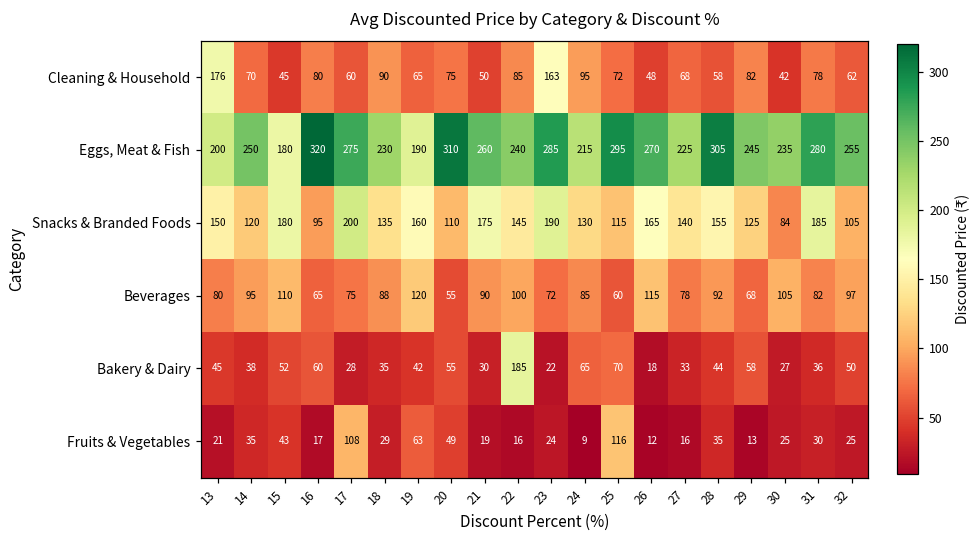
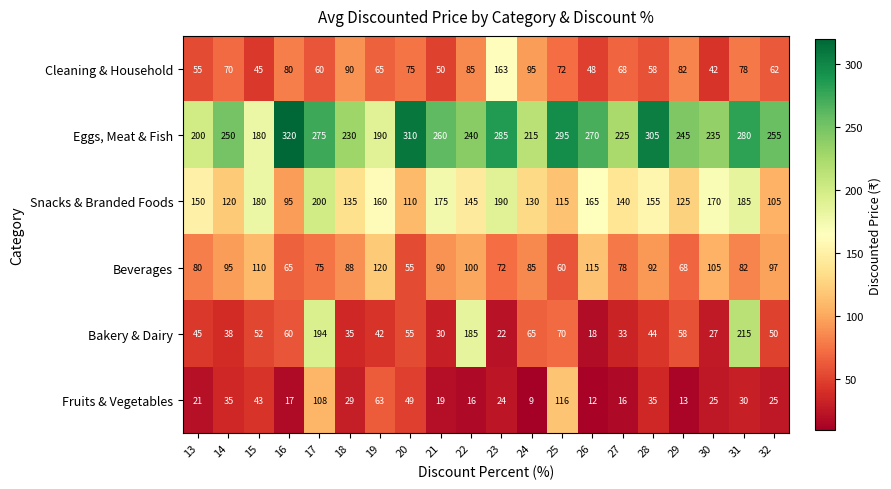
  {
    "Cleaning & Household": {
-     "13": 176,
+     "13": 55,
      "14": 70,
      "15": 45,
      "16": 80,
      "17": 60,
      "18": 90,
      "19": 65,
      "20": 75,
      "21": 50,
      "22": 85,
      "23": 163,
      "24": 95,
      "25": 72,
      "26": 48,
      "27": 68,
      "28": 58,
      "29": 82,
      "30": 42,
      "31": 78,
      "32": 62
    },
    "Eggs, Meat & Fish": {
      "13": 200,
      "14": 250,
      "15": 180,
      "16": 320,
      "17": 275,
      "18": 230,
      "19": 190,
      "20": 310,
      "21": 260,
      "22": 240,
      "23": 285,
      "24": 215,
      "25": 295,
      "26": 270,
      "27": 225,
      "28": 305,
      "29": 245,
      "30": 235,
      "31": 280,
      "32": 255
    },
    "Snacks & Branded Foods": {
      "13": 150,
      "14": 120,
      "15": 180,
      "16": 95,
      "17": 200,
      "18": 135,
      "19": 160,
      "20": 110,
      "21": 175,
      "22": 145,
      "23": 190,
      "24": 130,
      "25": 115,
      "26": 165,
      "27": 140,
      "28": 155,
      "29": 125,
-     "30": 84,
+     "30": 170,
      "31": 185,
      "32": 105
    },
    "Beverages": {
      "13": 80,
      "14": 95,
      "15": 110,
      "16": 65,
      "17": 75,
      "18": 88,
      "19": 120,
      "20": 55,
      "21": 90,
      "22": 100,
      "23": 72,
      "24": 85,
      "25": 60,
      "26": 115,
      "27": 78,
      "28": 92,
      "29": 68,
      "30": 105,
      "31": 82,
      "32": 97
    },
    "Bakery & Dairy": {
      "13": 45,
      "14": 38,
      "15": 52,
      "16": 60,
-     "17": 28,
+     "17": 194,
      "18": 35,
      "19": 42,
      "20": 55,
      "21": 30,
      "22": 185,
      "23": 22,
      "24": 65,
      "25": 70,
      "26": 18,
      "27": 33,
      "28": 44,
      "29": 58,
      "30": 27,
-     "31": 36,
+     "31": 215,
      "32": 50
    },
    "Fruits & Vegetables": {
      "13": 21,
      "14": 35,
      "15": 43,
      "16": 17,
      "17": 108,
      "18": 29,
      "19": 63,
      "20": 49,
      "21": 19,
      "22": 16,
      "23": 24,
      "24": 9,
      "25": 116,
      "26": 12,
      "27": 16,
      "28": 35,
      "29": 13,
      "30": 25,
      "31": 30,
      "32": 25
    }
  }
